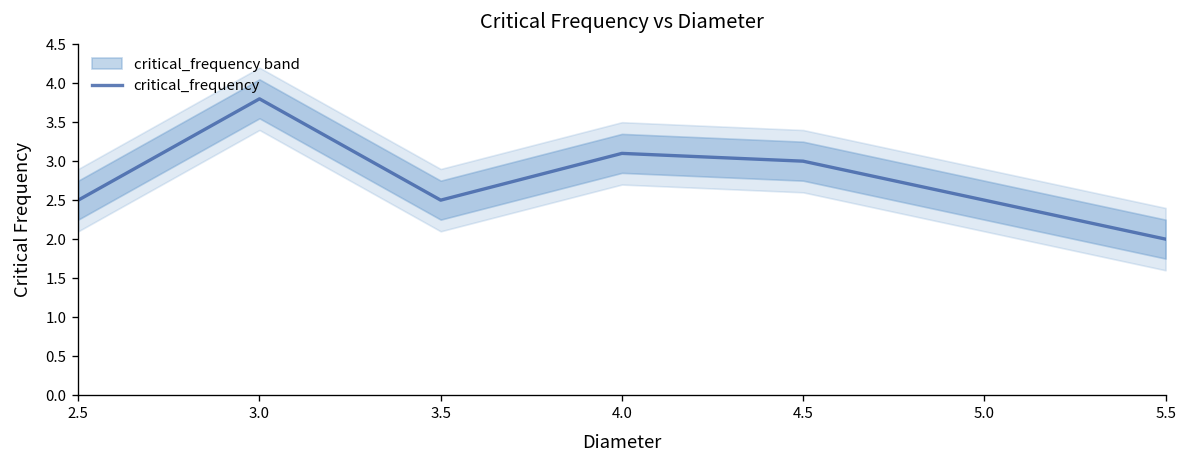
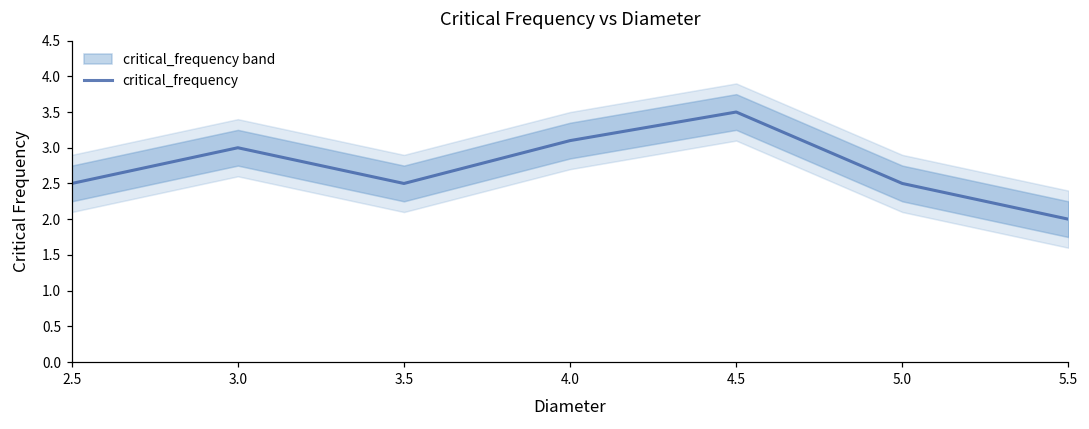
  {
    "critical_frequency": {
      "2.5": 2.5,
-     "3.0": 3.8,
+     "3.0": 3.0,
      "3.5": 2.5,
      "4.0": 3.1,
-     "4.5": 3.0,
+     "4.5": 3.5,
      "5.0": 2.5,
      "5.5": 2.0
    }
  }
